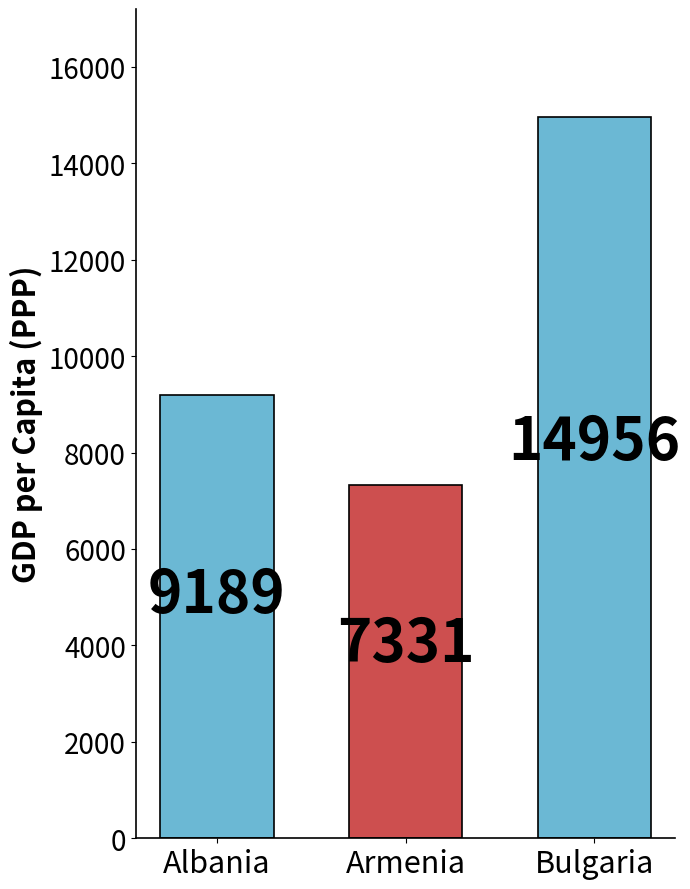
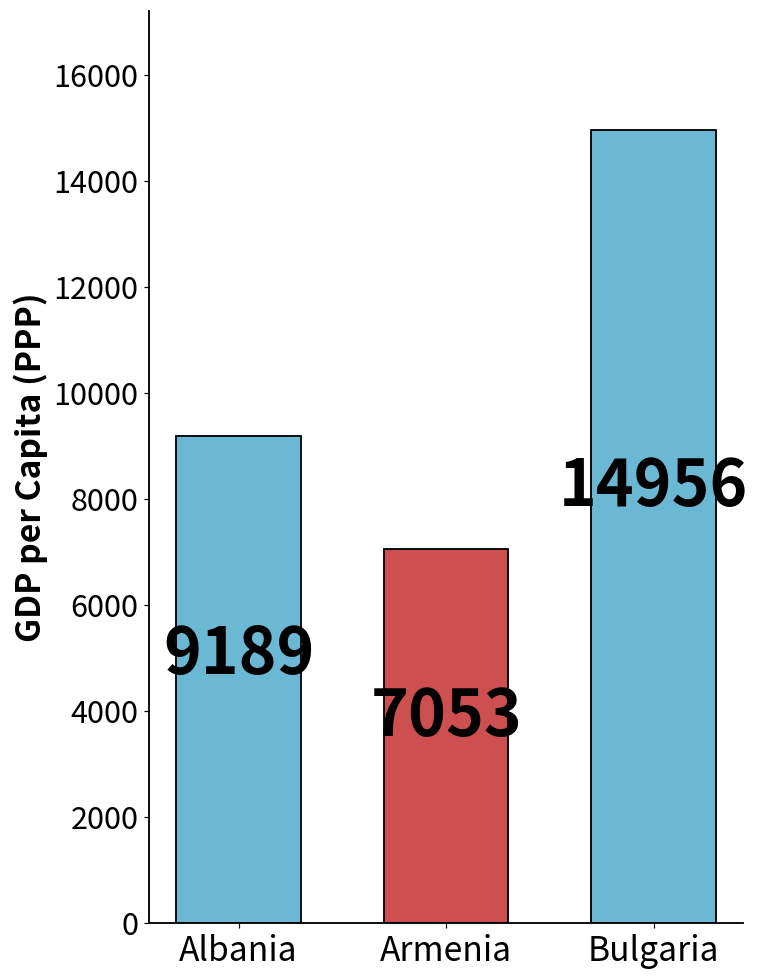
  {
    "Albania": 9189,
-   "Armenia": 7331,
+   "Armenia": 7053,
    "Bulgaria": 14956
  }
